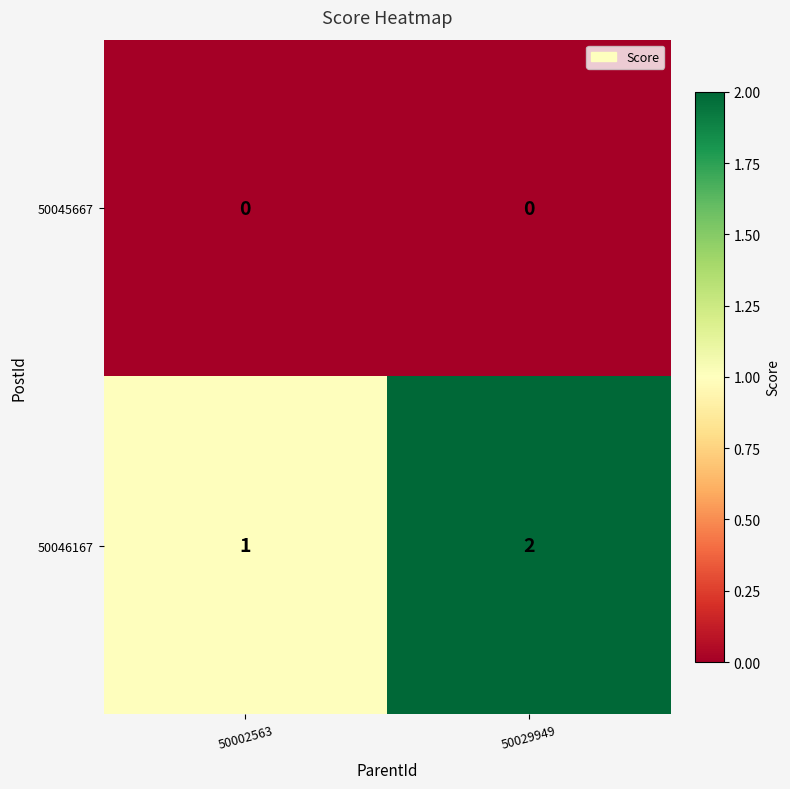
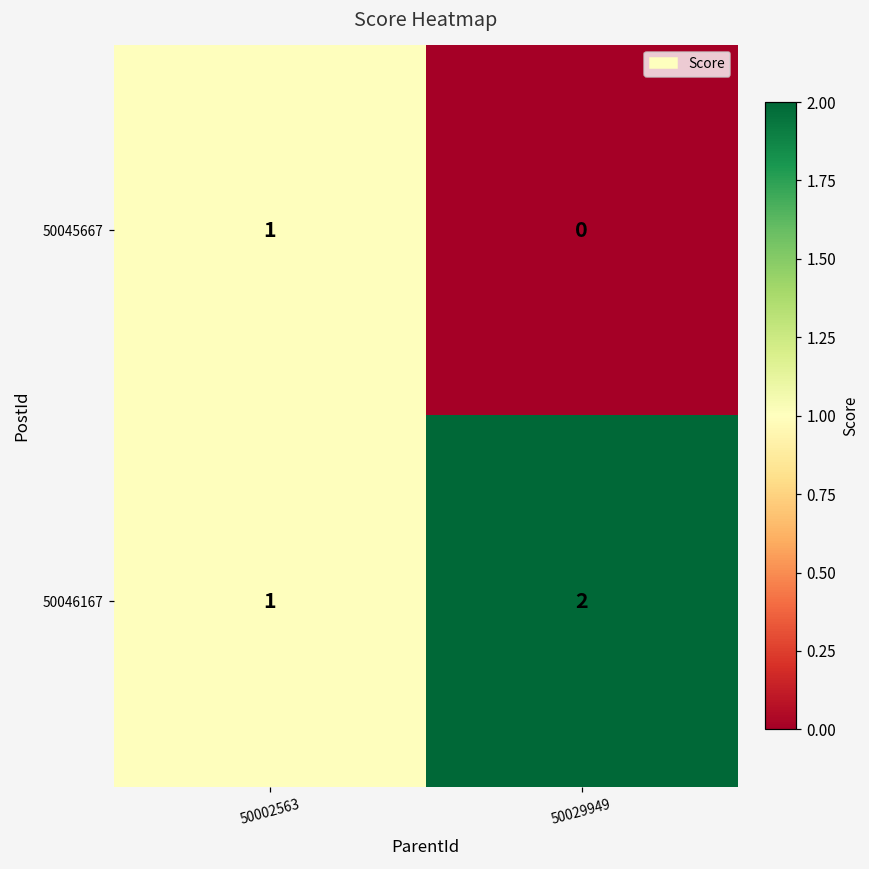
  {
    "50045667": {
-     "50002563": 0,
+     "50002563": 1,
      "50029949": 0
    },
    "50046167": {
      "50002563": 1,
      "50029949": 2
    }
  }
